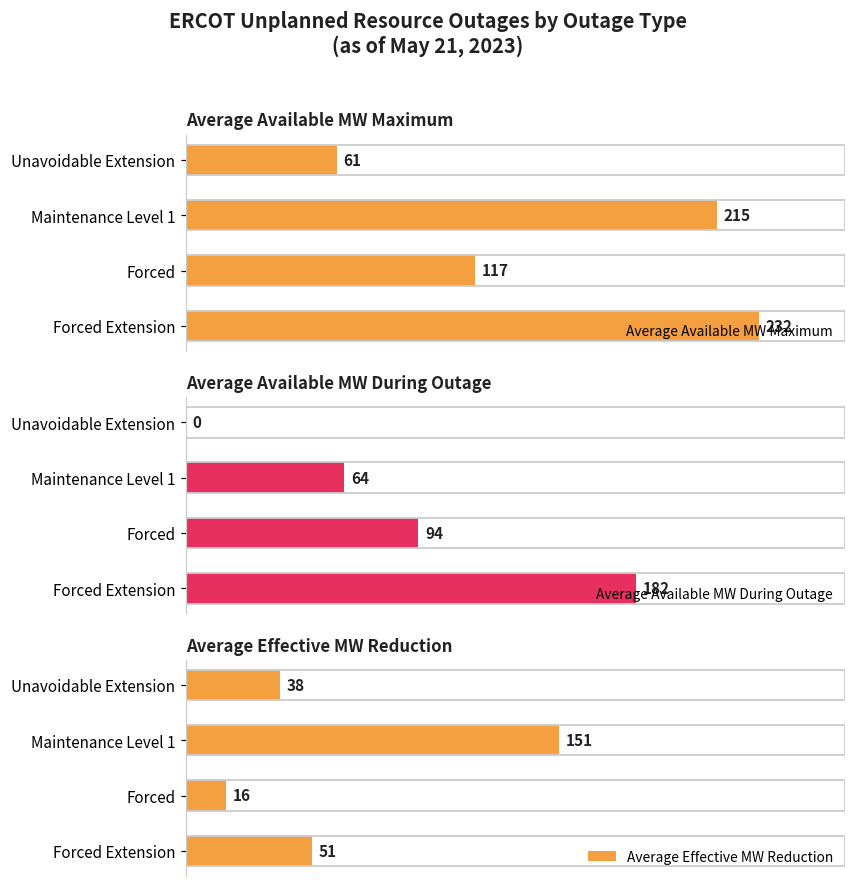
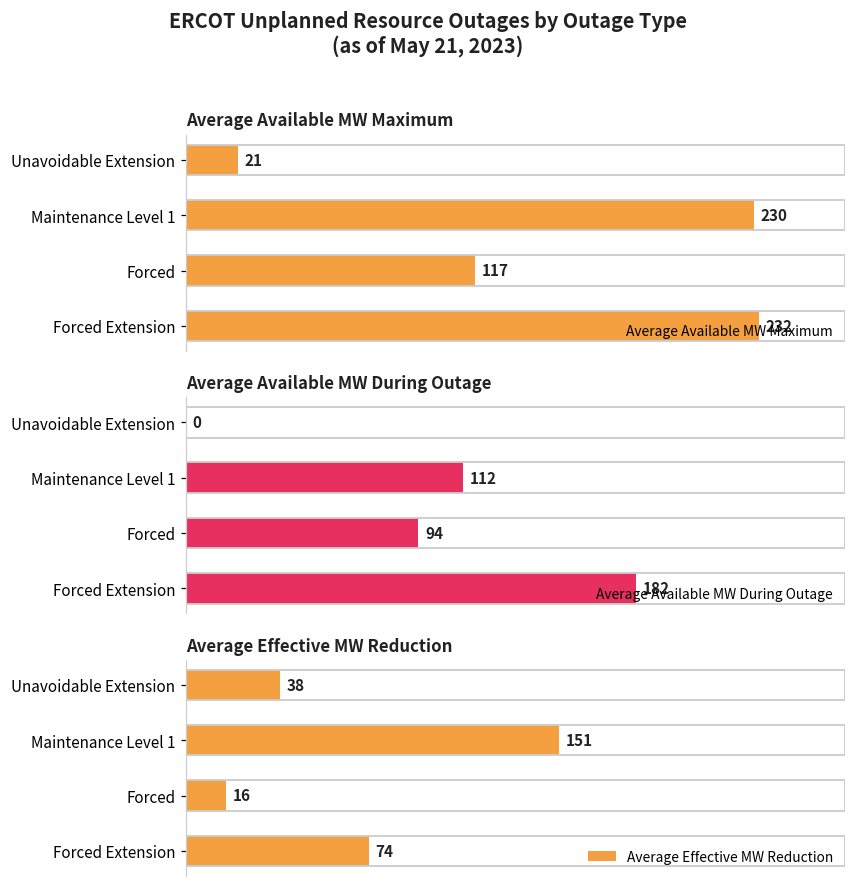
  {
    "Average Available MW Maximum": {
-     "Unavoidable Extension": 61,
-     "Maintenance Level 1": 215,
+     "Unavoidable Extension": 21,
+     "Maintenance Level 1": 230,
      "Forced": 117,
      "Forced Extension": 232
    },
    "Average Available MW During Outage": {
      "Unavoidable Extension": 0,
-     "Maintenance Level 1": 64,
+     "Maintenance Level 1": 112,
      "Forced": 94,
      "Forced Extension": 182
    },
    "Average Effective MW Reduction": {
      "Unavoidable Extension": 38,
      "Maintenance Level 1": 151,
      "Forced": 16,
-     "Forced Extension": 51
+     "Forced Extension": 74
    }
  }
